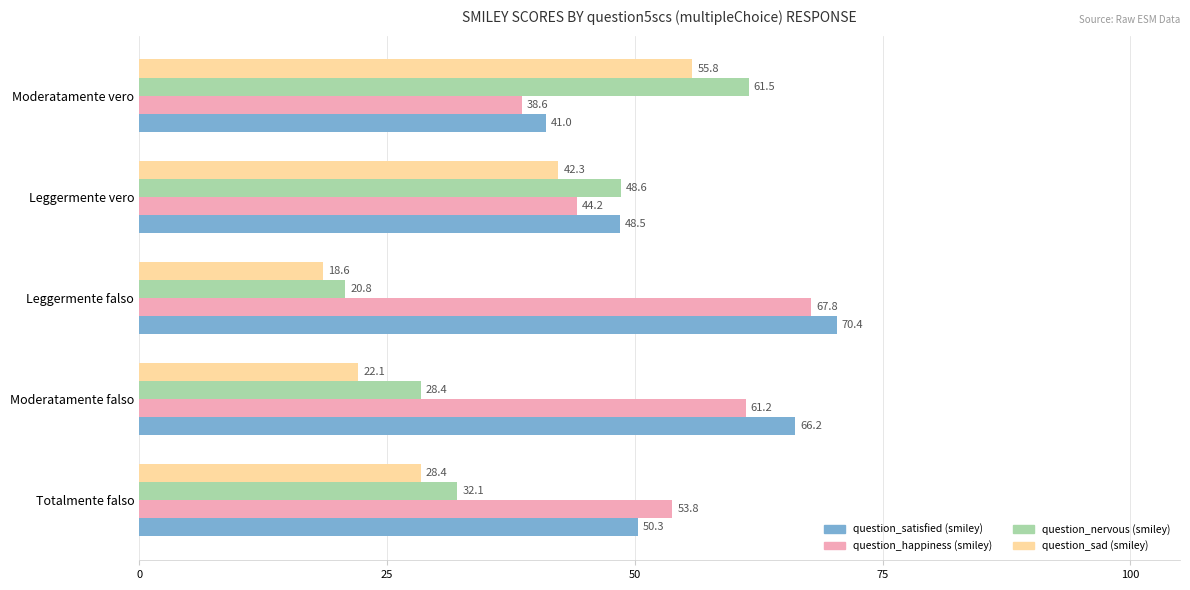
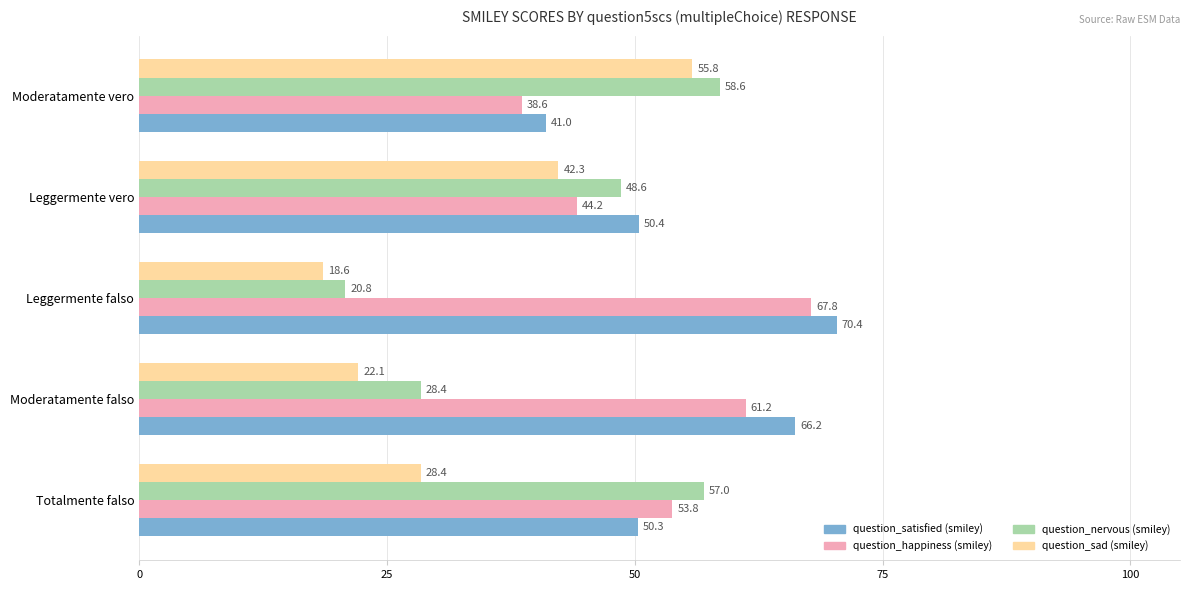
  {
    "question_satisfied (smiley)": {
      "Moderatamente vero": 41.0,
-     "Leggermente vero": 48.5,
+     "Leggermente vero": 50.4,
      "Leggermente falso": 70.4,
      "Moderatamente falso": 66.2,
      "Totalmente falso": 50.3
    },
    "question_nervous (smiley)": {
-     "Moderatamente vero": 61.5,
+     "Moderatamente vero": 58.6,
      "Leggermente vero": 48.6,
      "Leggermente falso": 20.8,
      "Moderatamente falso": 28.4,
-     "Totalmente falso": 32.1
+     "Totalmente falso": 57.0
    }
  }
